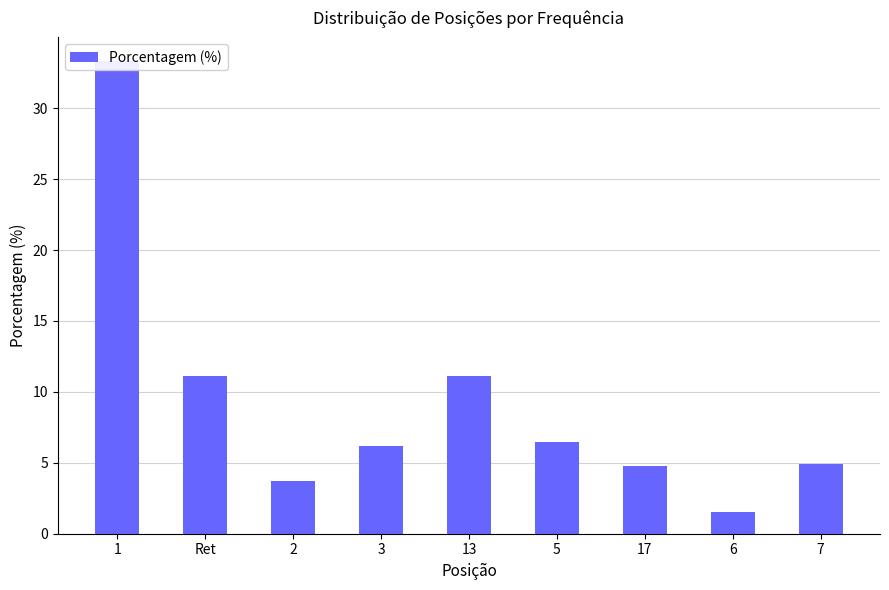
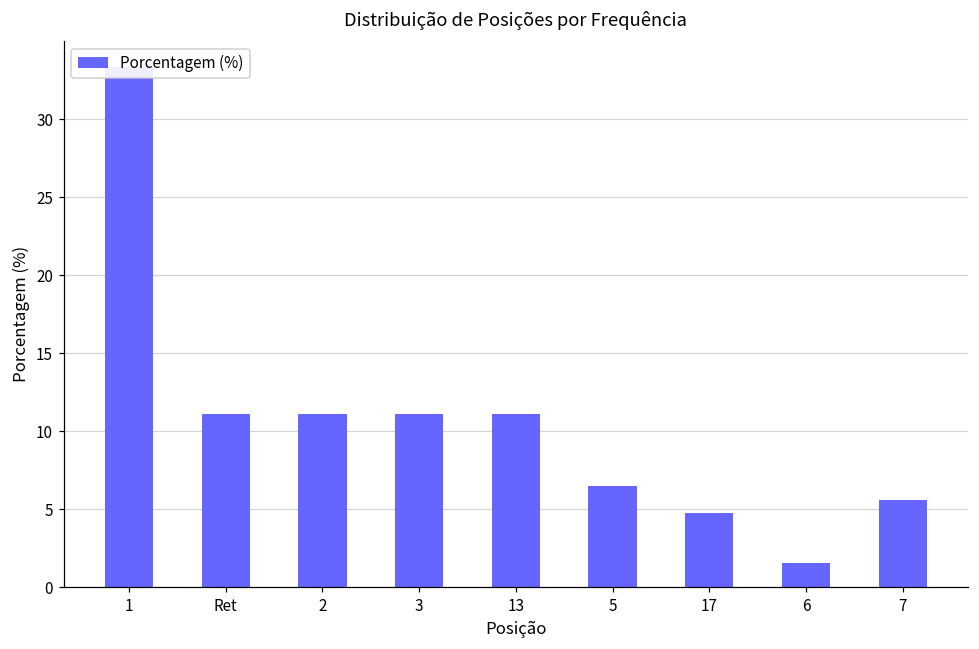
  {
    "Ret": 11.1,
-   "2": 3.7,
-   "3": 6.2,
+   "2": 11.1,
+   "3": 11.1,
    "13": 11.1,
    "5": 6.5,
    "17": 4.8,
    "6": 1.5,
-   "7": 4.9
+   "7": 5.6
  }
